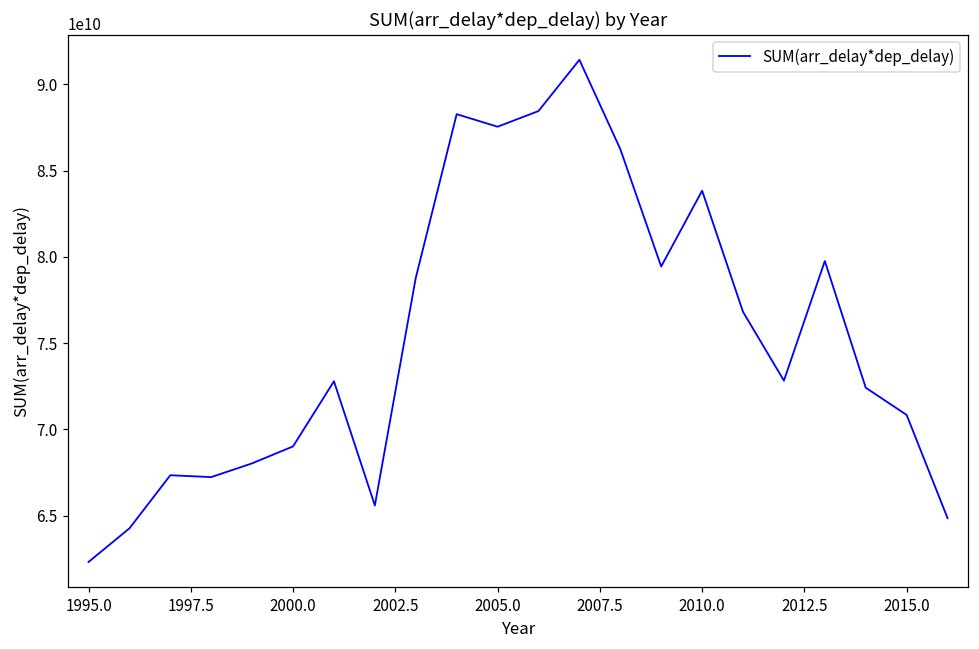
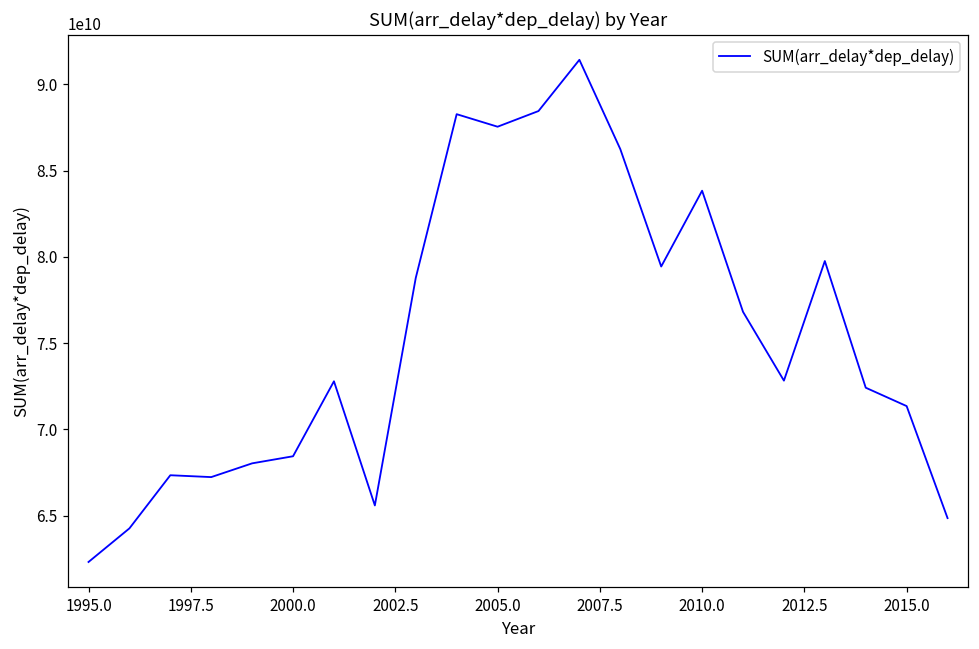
  {
    "1995.0": 62300000000,
-   "2000.0": 69000000000,
+   "2000.0": 68400000000,
    "2005.0": 87500000000,
    "2010.0": 83800000000,
-   "2015.0": 70800000000
+   "2015.0": 71400000000
  }
